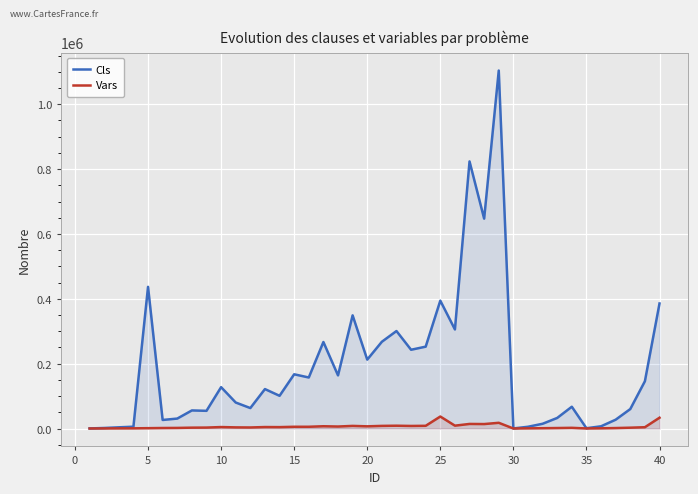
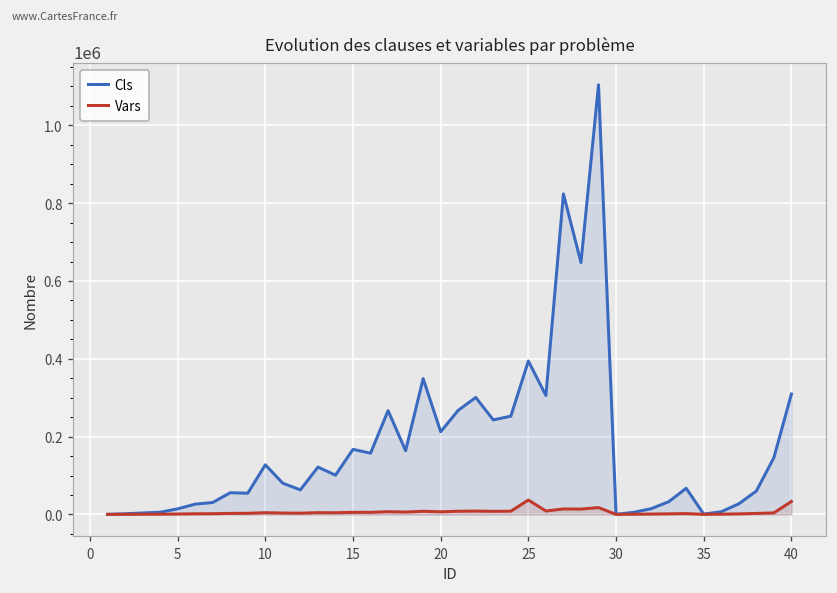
  {
    "Cls": {
-     "5": 440000,
+     "5": 10000,
      "10": 130000,
      "15": 170000,
      "20": 210000,
      "25": 390000,
-     "40": 390000
+     "40": 310000
    },
    "Vars": {
      "5": 0,
      "10": 0,
      "15": 10000,
      "20": 10000,
      "25": 40000,
      "40": 30000
    }
  }
